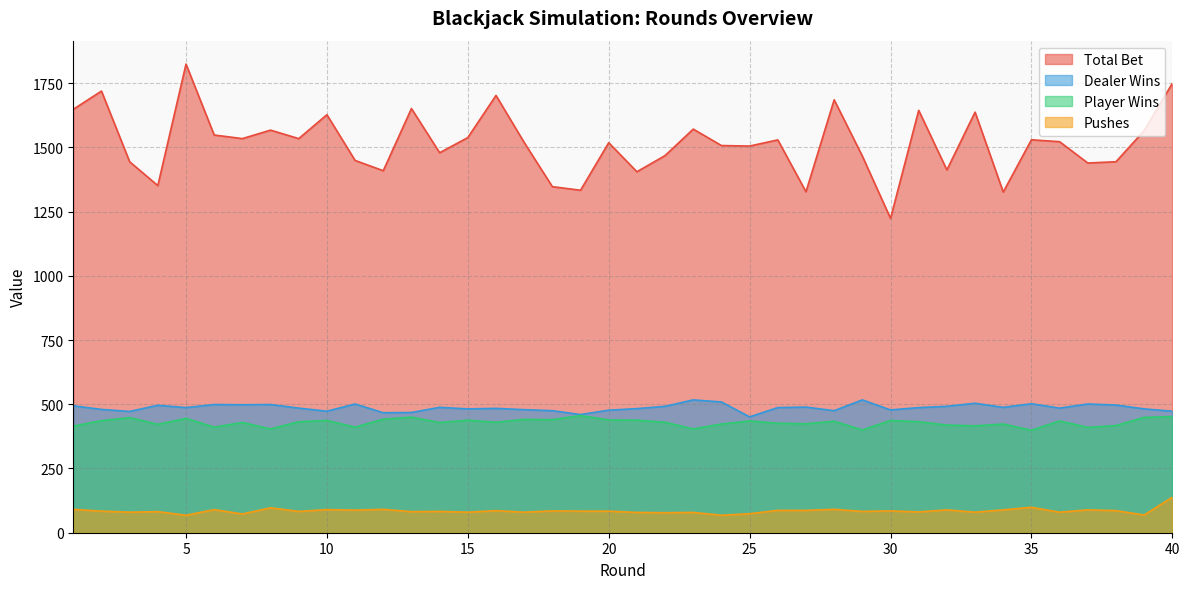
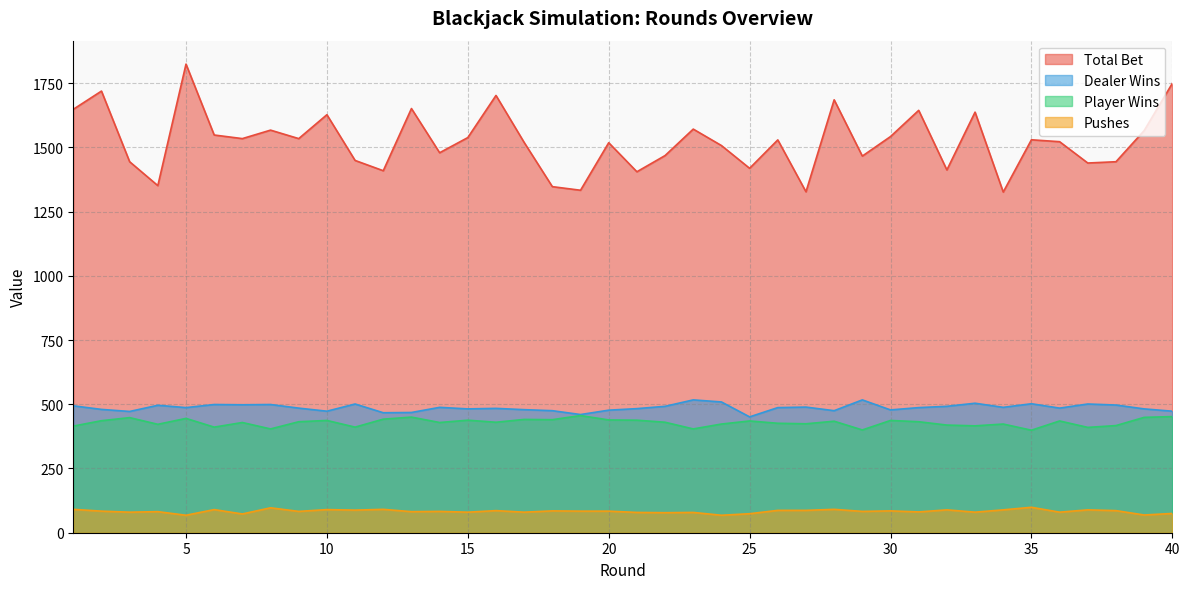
  {
    "Total Bet": {
      "5": 1820,
      "10": 1630,
      "15": 1540,
      "20": 1520,
-     "25": 1510,
-     "30": 1220,
+     "25": 1420,
+     "30": 1540,
      "35": 1530,
      "40": 1750
    },
    "Dealer Wins": {
      "5": 490,
      "10": 470,
      "15": 480,
      "20": 480,
      "25": 450,
      "30": 480,
      "35": 500,
      "40": 470
    },
    "Player Wins": {
      "5": 450,
      "10": 440,
      "15": 440,
      "20": 440,
      "25": 440,
      "30": 440,
      "35": 400,
      "40": 450
    },
    "Pushes": {
      "5": 70,
      "10": 90,
      "15": 80,
      "20": 80,
      "25": 70,
      "30": 90,
      "35": 100,
-     "40": 140
+     "40": 80
    }
  }
